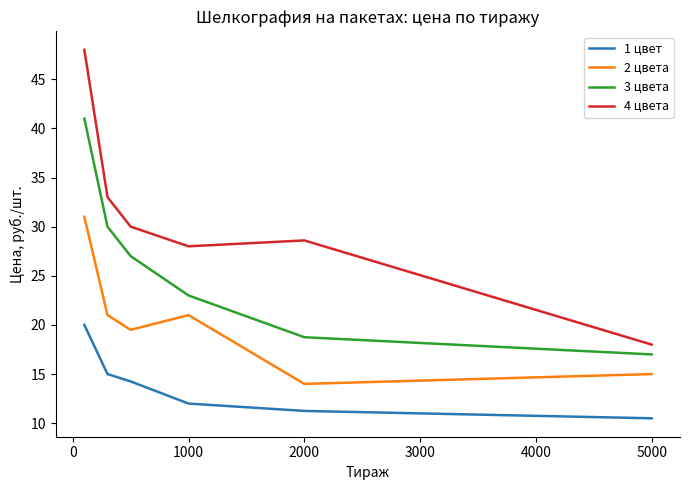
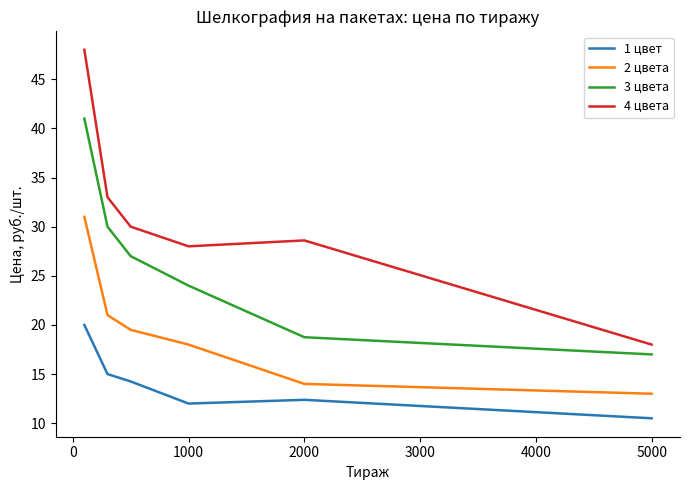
  {
    "1 цвет": {
      "1000": 12,
-     "2000": 11,
+     "2000": 12,
      "5000": 11
    },
    "2 цвета": {
-     "1000": 21,
+     "1000": 18,
      "2000": 14,
-     "5000": 15
+     "5000": 13
    },
    "3 цвета": {
-     "1000": 23,
+     "1000": 24,
      "2000": 19,
      "5000": 17
    },
    "4 цвета": {
      "1000": 28,
      "2000": 29,
      "5000": 18
    }
  }
